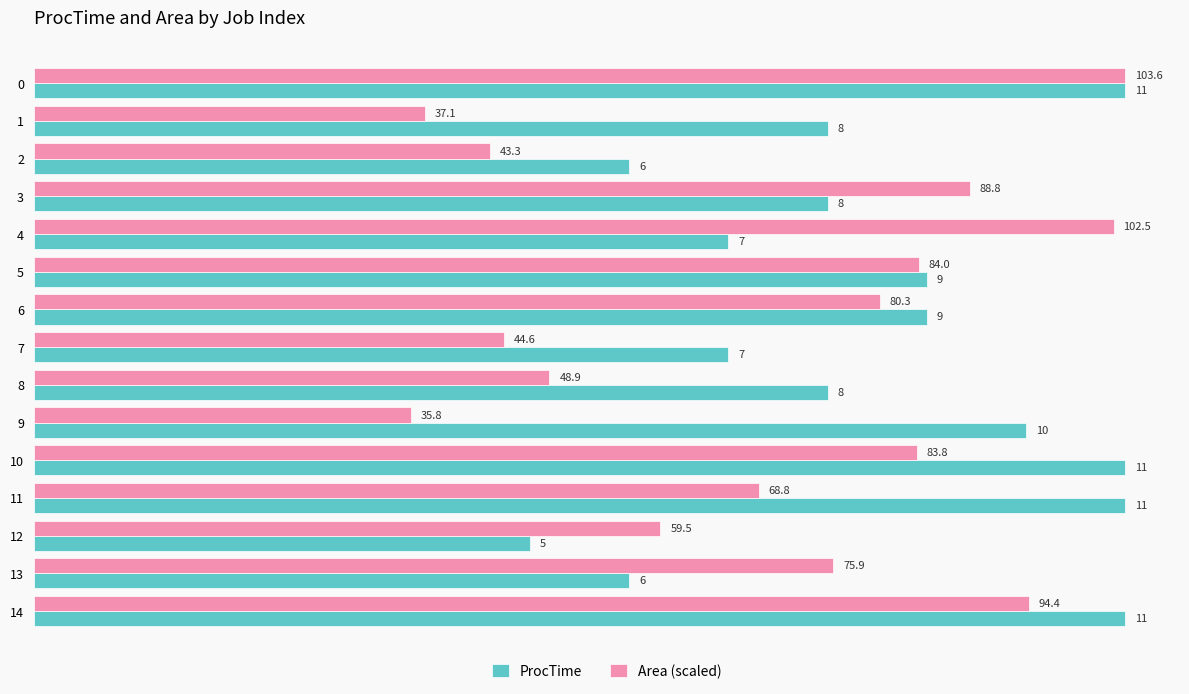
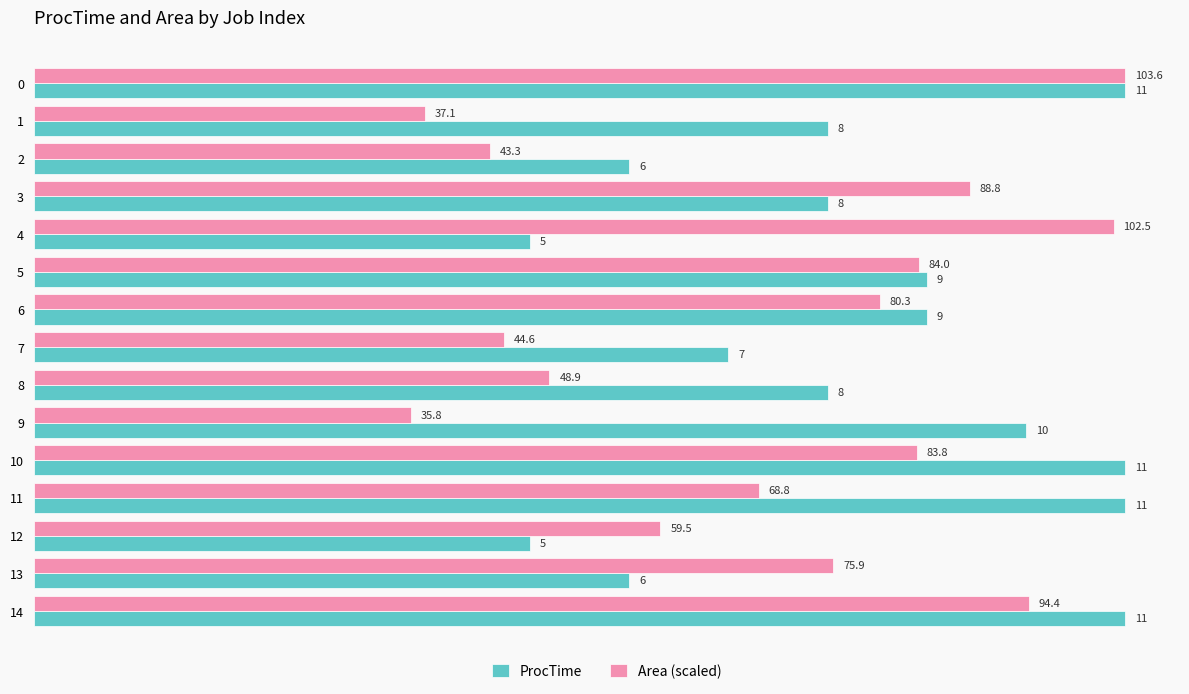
  {
    "ProcTime": {
      "0": 11,
      "1": 8,
      "2": 6,
      "3": 8,
-     "4": 7,
+     "4": 5,
      "5": 9,
      "6": 9,
      "7": 7,
      "8": 8,
      "9": 10,
      "10": 11,
      "11": 11,
      "12": 5,
      "13": 6,
      "14": 11
    }
  }
